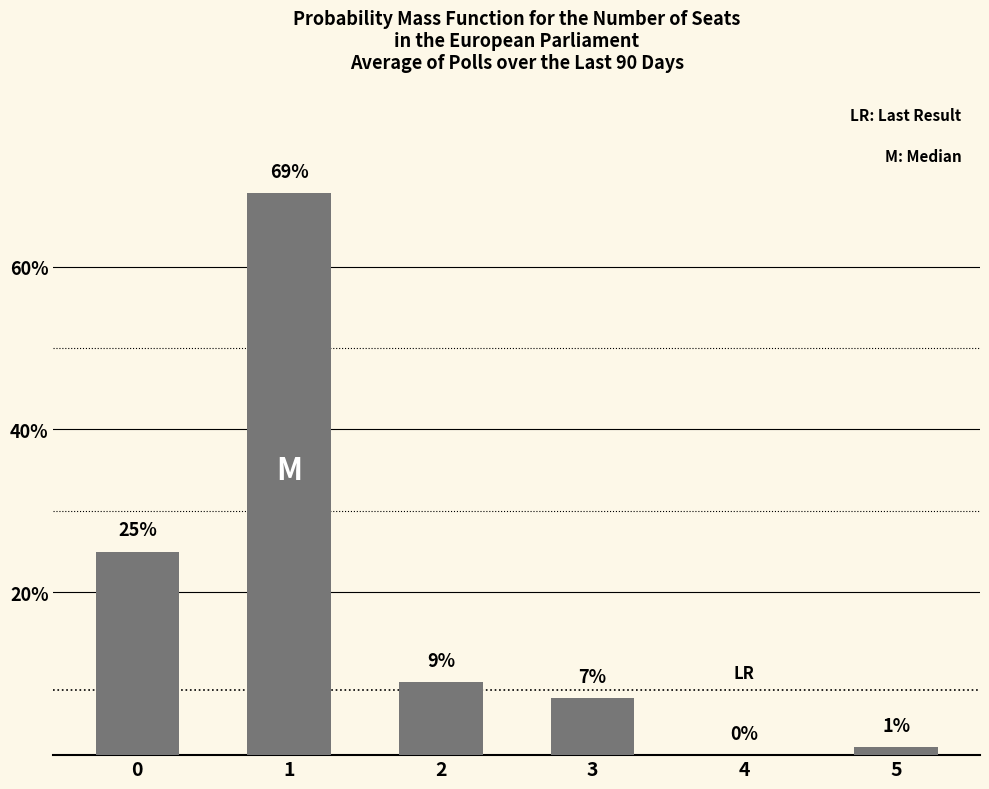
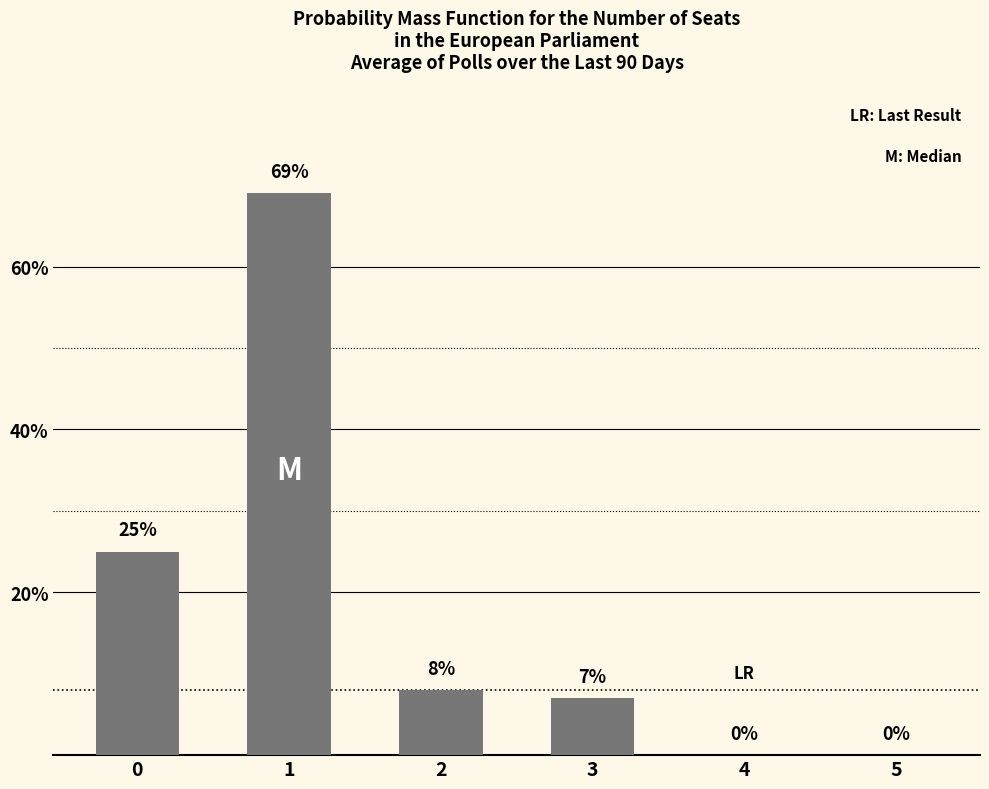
  {
    "0": "25%",
    "1": "69%",
-   "2": "9%",
+   "2": "8%",
    "3": "7%",
    "4": "0%",
-   "5": "1%"
+   "5": "0%"
  }
